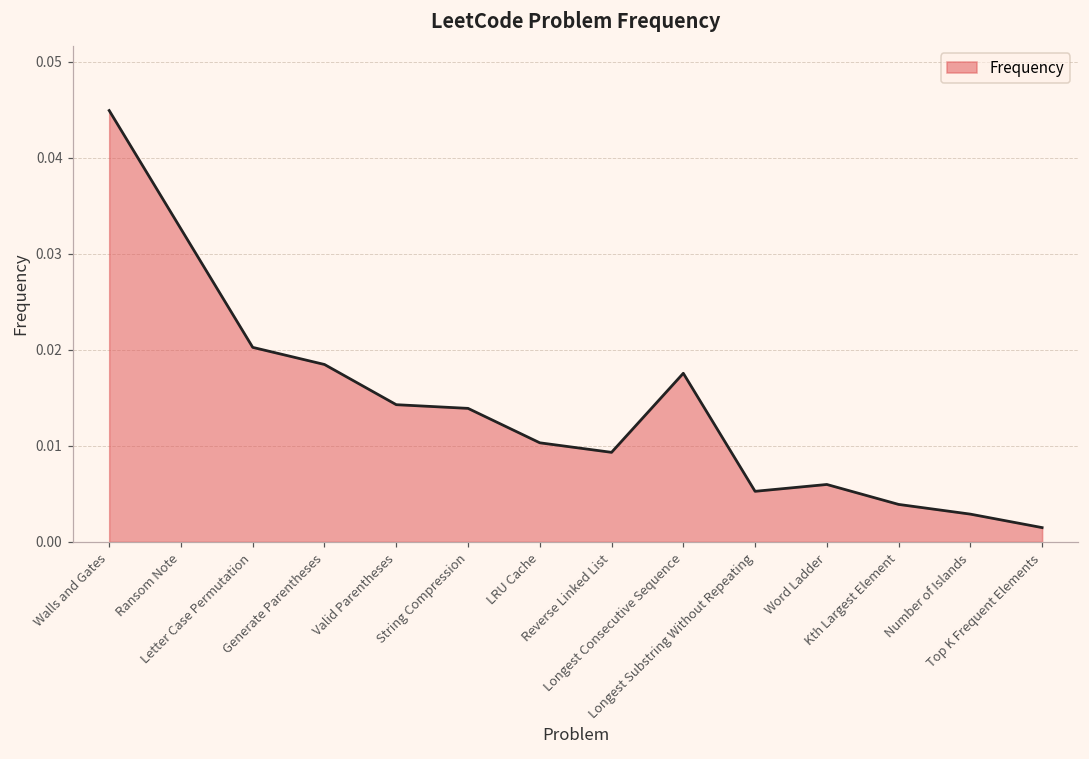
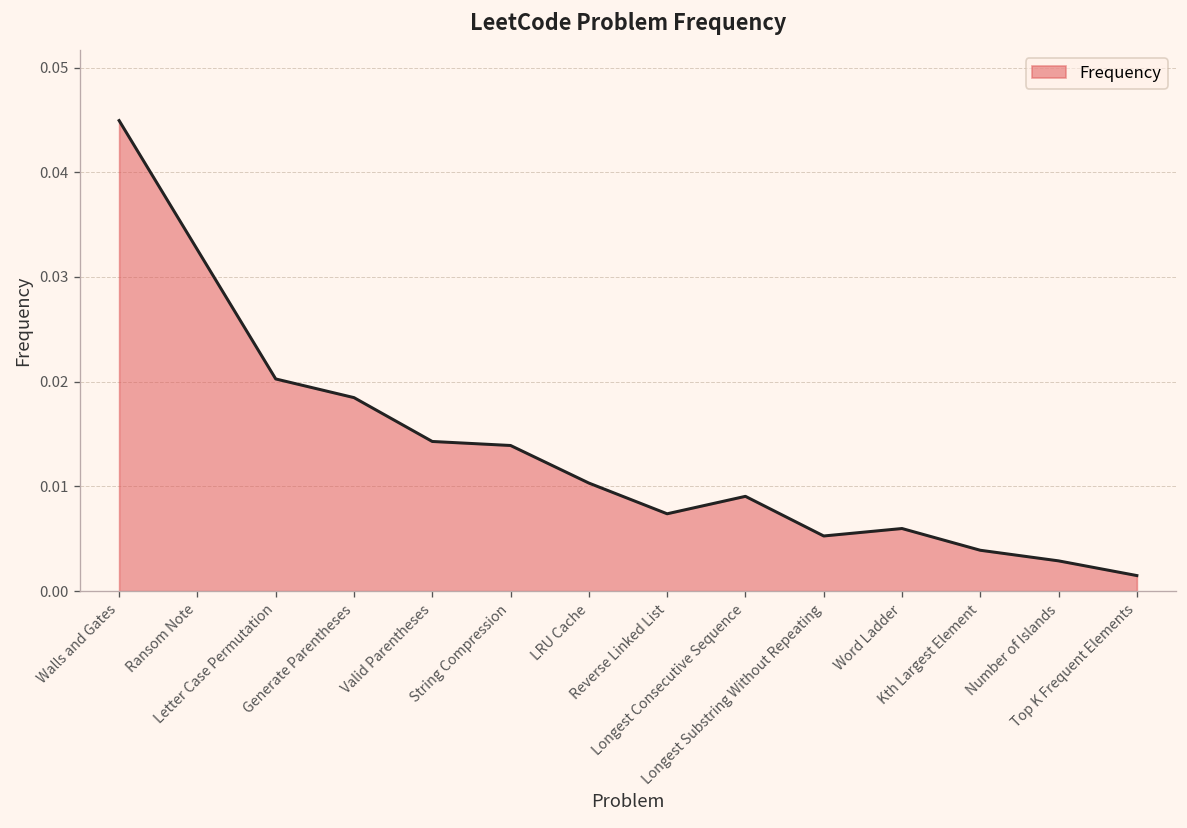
  {
    "Walls and Gates": 0.045,
    "Ransom Note": 0.033,
    "Letter Case Permutation": 0.020,
    "Generate Parentheses": 0.018,
    "Valid Parentheses": 0.014,
    "String Compression": 0.014,
    "LRU Cache": 0.010,
-   "Reverse Linked List": 0.009,
-   "Longest Consecutive Sequence": 0.018,
+   "Reverse Linked List": 0.007,
+   "Longest Consecutive Sequence": 0.009,
    "Longest Substring Without Repeating": 0.005,
    "Word Ladder": 0.006,
    "Kth Largest Element": 0.004,
    "Number of Islands": 0.003,
    "Top K Frequent Elements": 0.001
  }
